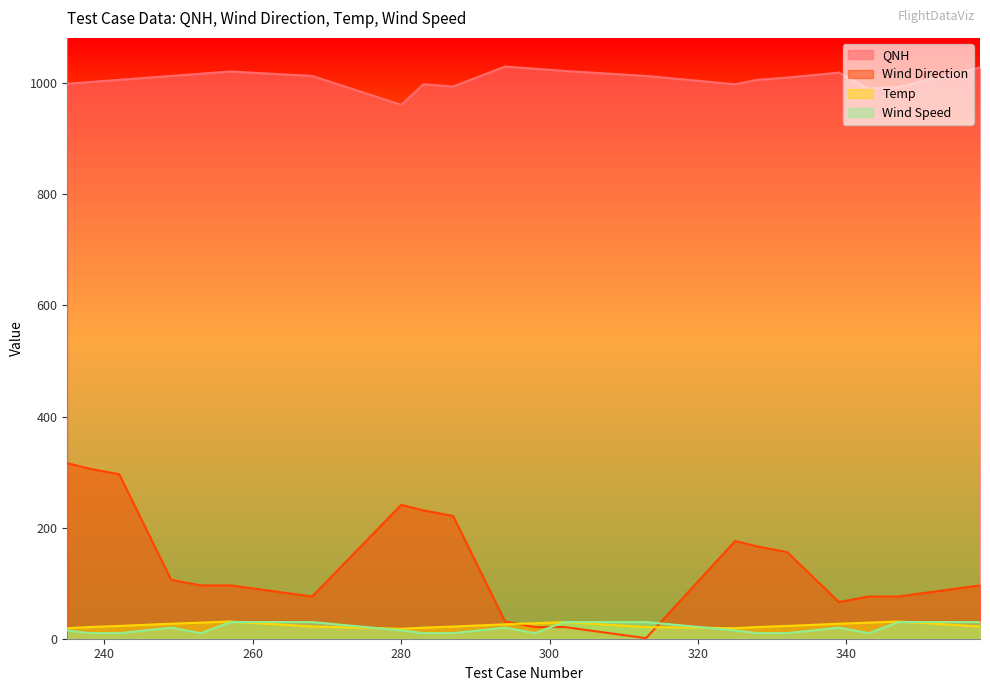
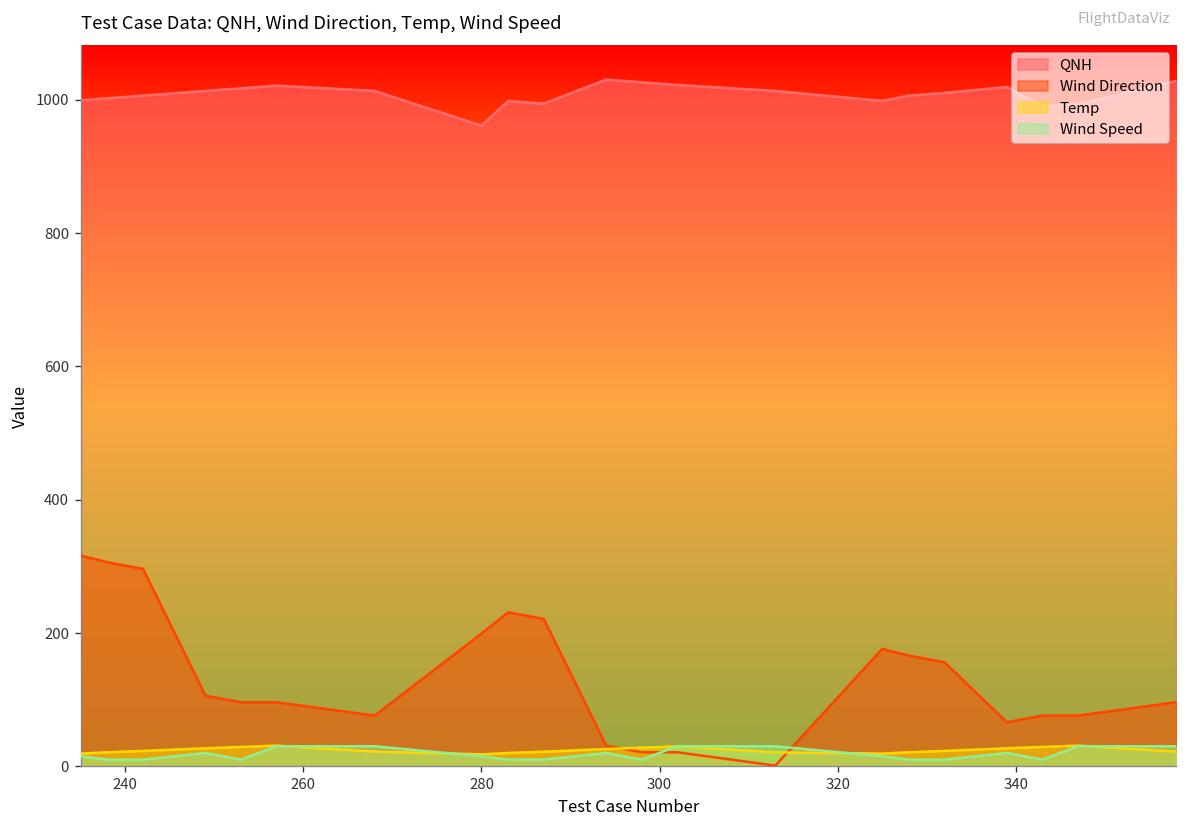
  {
    "QNH": {
      "280": 960
    },
    "Wind Direction": {
-     "280": 240
+     "280": 200
    }
  }
